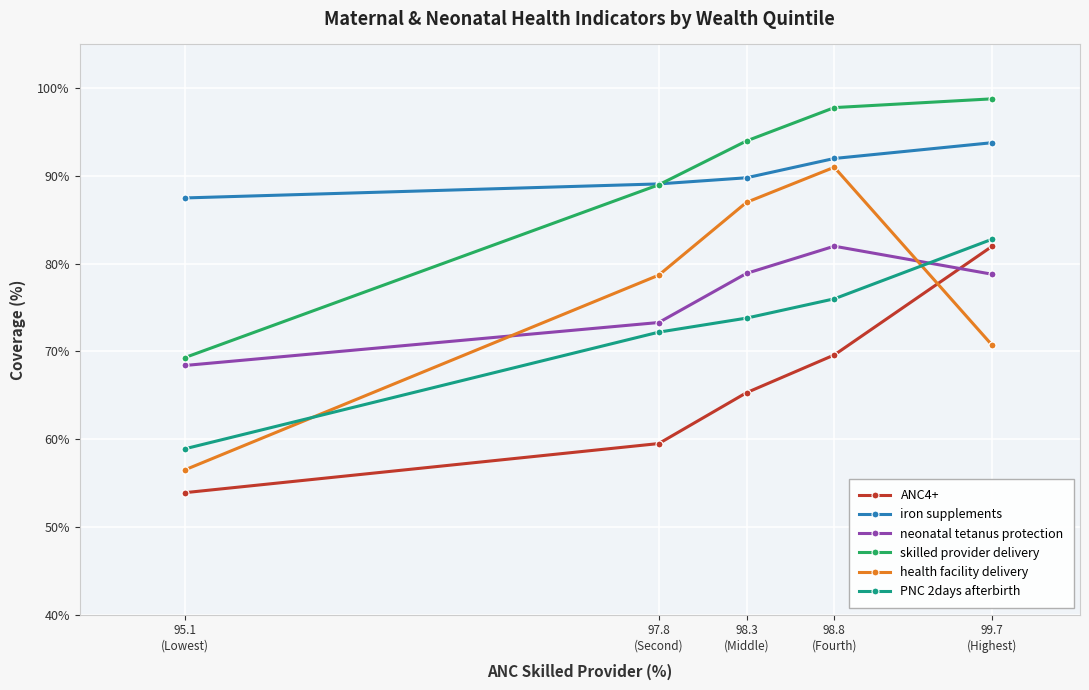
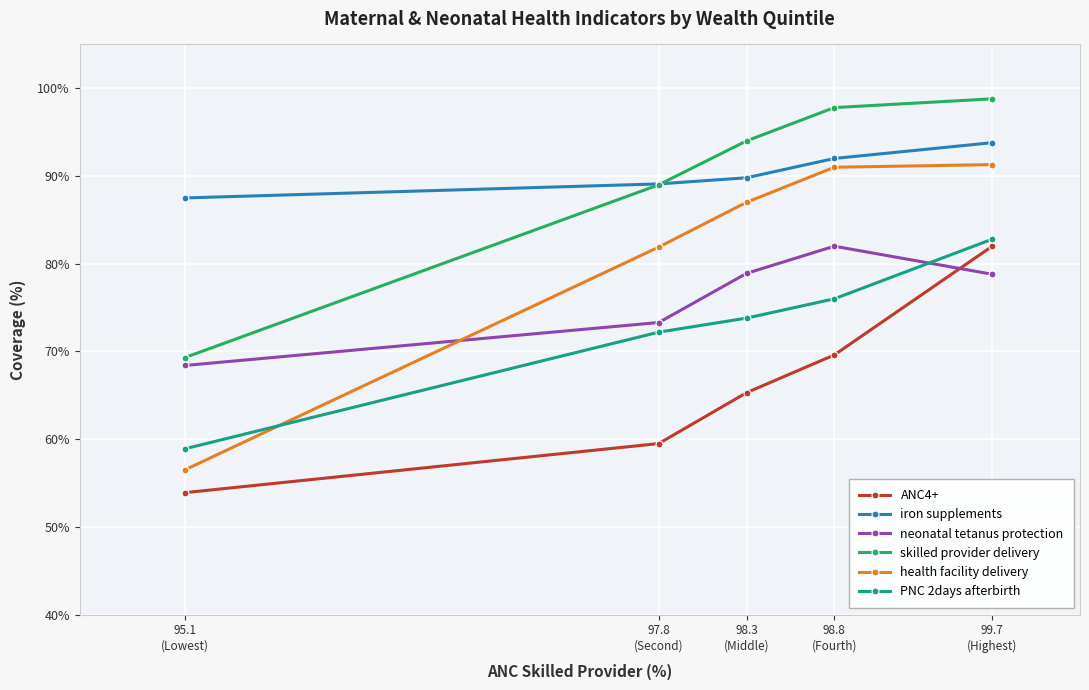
  {
    "ANC4+": {
      "95.1 (Lowest)": "54%",
      "97.8 (Second)": "60%",
      "98.3 (Middle)": "65%",
      "98.8 (Fourth)": "70%",
      "99.7 (Highest)": "82%"
    },
    "iron supplements": {
      "95.1 (Lowest)": "88%",
      "98.3 (Middle)": "90%",
      "98.8 (Fourth)": "92%",
      "99.7 (Highest)": "94%"
    },
    "neonatal tetanus protection": {
      "95.1 (Lowest)": "68%",
      "97.8 (Second)": "73%",
      "98.3 (Middle)": "79%",
      "98.8 (Fourth)": "82%",
      "99.7 (Highest)": "79%"
    },
    "health facility delivery": {
      "95.1 (Lowest)": "57%",
-     "97.8 (Second)": "79%",
+     "97.8 (Second)": "82%",
      "98.3 (Middle)": "87%",
      "98.8 (Fourth)": "91%",
-     "99.7 (Highest)": "71%"
+     "99.7 (Highest)": "91%"
    }
  }
